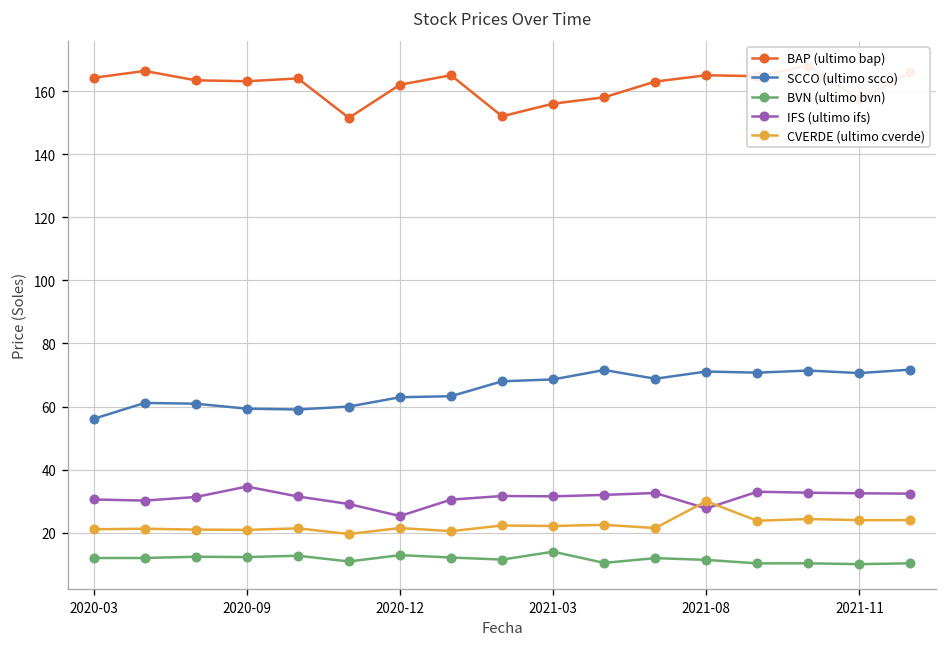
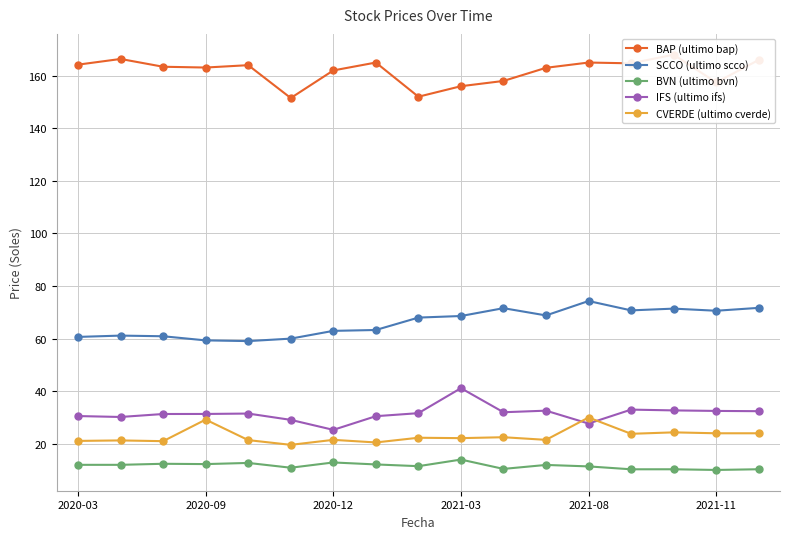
  {
    "BAP (ultimo bap)": {
      "2020-03": 164,
      "2020-09": 163,
      "2020-12": 162,
      "2021-03": 156,
      "2021-08": 165
    },
    "SCCO (ultimo scco)": {
-     "2020-03": 56,
+     "2020-03": 61,
      "2020-09": 59,
      "2020-12": 63,
      "2021-03": 69,
-     "2021-08": 71,
+     "2021-08": 74,
      "2021-11": 71
    },
    "BVN (ultimo bvn)": {
      "2020-03": 12,
      "2020-09": 12,
      "2020-12": 13,
      "2021-03": 14,
      "2021-08": 11,
      "2021-11": 10
    },
    "IFS (ultimo ifs)": {
      "2020-03": 31,
-     "2020-09": 35,
+     "2020-09": 31,
      "2020-12": 25,
-     "2021-03": 32,
+     "2021-03": 41,
      "2021-08": 28,
      "2021-11": 33
    },
    "CVERDE (ultimo cverde)": {
      "2020-03": 21,
-     "2020-09": 21,
+     "2020-09": 29,
      "2020-12": 22,
      "2021-03": 22,
      "2021-08": 30,
      "2021-11": 24
    }
  }
